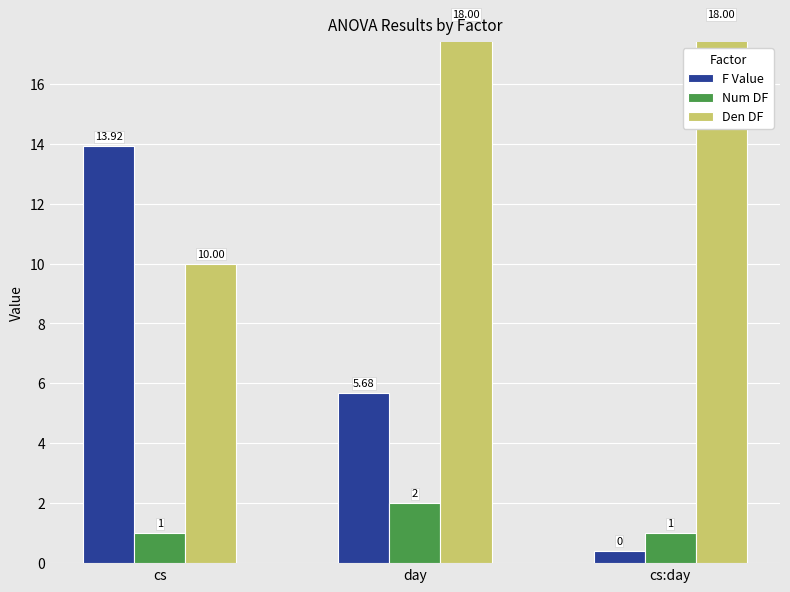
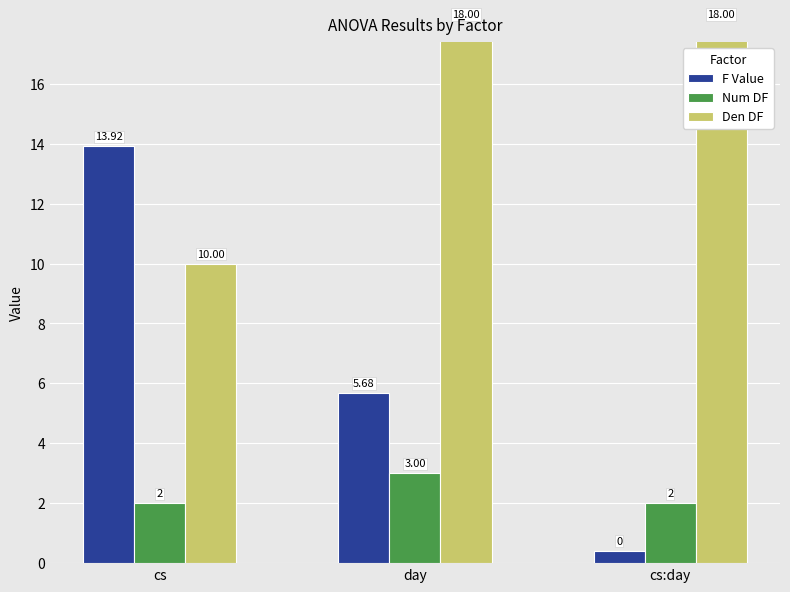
  {
    "Num DF": {
-     "cs": 1,
-     "day": 2,
-     "cs:day": 1
+     "cs": 2,
+     "day": 3.00,
+     "cs:day": 2
    }
  }
